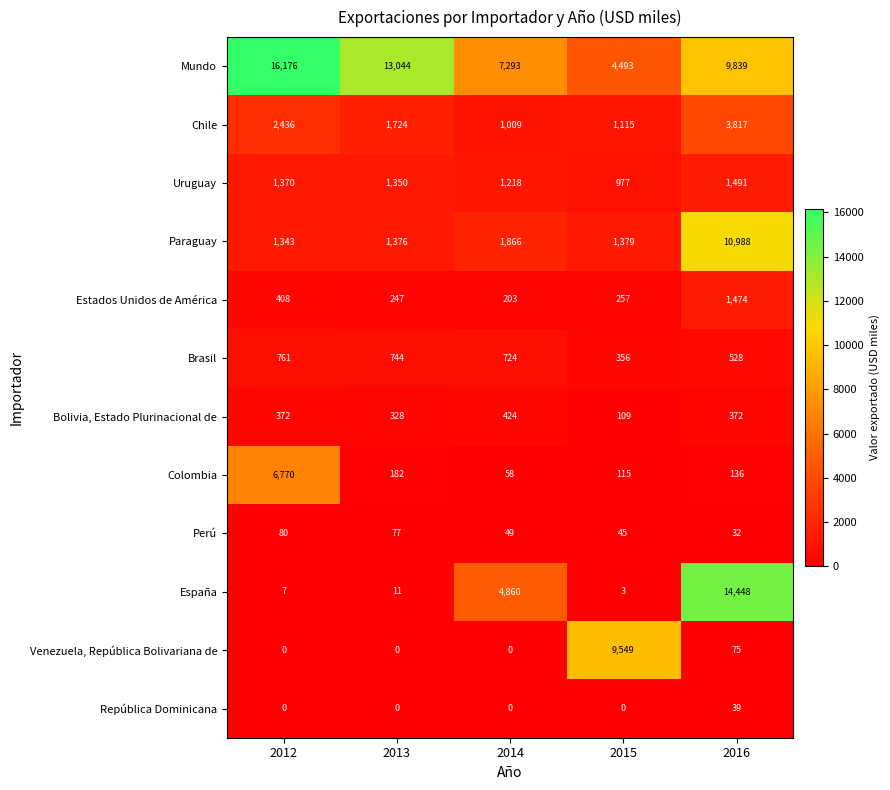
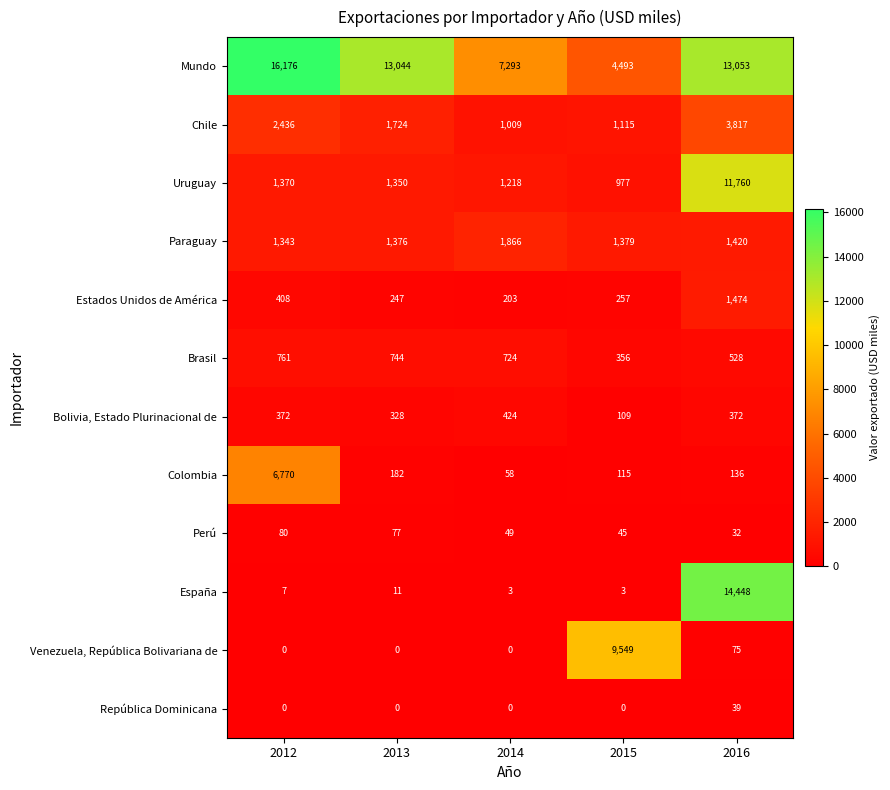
  {
    "Mundo": {
      "2012": "16,176",
      "2013": "13,044",
      "2014": "7,293",
      "2015": "4,493",
-     "2016": "9,839"
+     "2016": "13,053"
    },
    "Chile": {
      "2012": "2,436",
      "2013": "1,724",
      "2014": "1,009",
      "2015": "1,115",
      "2016": "3,817"
    },
    "Uruguay": {
      "2012": "1,370",
      "2013": "1,350",
      "2014": "1,218",
      "2015": "977",
-     "2016": "1,491"
+     "2016": "11,760"
    },
    "Paraguay": {
      "2012": "1,343",
      "2013": "1,376",
      "2014": "1,866",
      "2015": "1,379",
-     "2016": "10,988"
+     "2016": "1,420"
    },
    "Estados Unidos de América": {
      "2012": "408",
      "2013": "247",
      "2014": "203",
      "2015": "257",
      "2016": "1,474"
    },
    "Brasil": {
      "2012": "761",
      "2013": "744",
      "2014": "724",
      "2015": "356",
      "2016": "528"
    },
    "Bolivia, Estado Plurinacional de": {
      "2012": "372",
      "2013": "328",
      "2014": "424",
      "2015": "109",
      "2016": "372"
    },
    "Colombia": {
      "2012": "6,770",
      "2013": "182",
      "2014": "58",
      "2015": "115",
      "2016": "136"
    },
    "Perú": {
      "2012": "80",
      "2013": "77",
      "2014": "49",
      "2015": "45",
      "2016": "32"
    },
    "España": {
      "2012": "7",
      "2013": "11",
-     "2014": "4,860",
+     "2014": "3",
      "2015": "3",
      "2016": "14,448"
    },
    "Venezuela, República Bolivariana de": {
      "2012": "0",
      "2013": "0",
      "2014": "0",
      "2015": "9,549",
      "2016": "75"
    },
    "República Dominicana": {
      "2012": "0",
      "2013": "0",
      "2014": "0",
      "2015": "0",
      "2016": "39"
    }
  }
